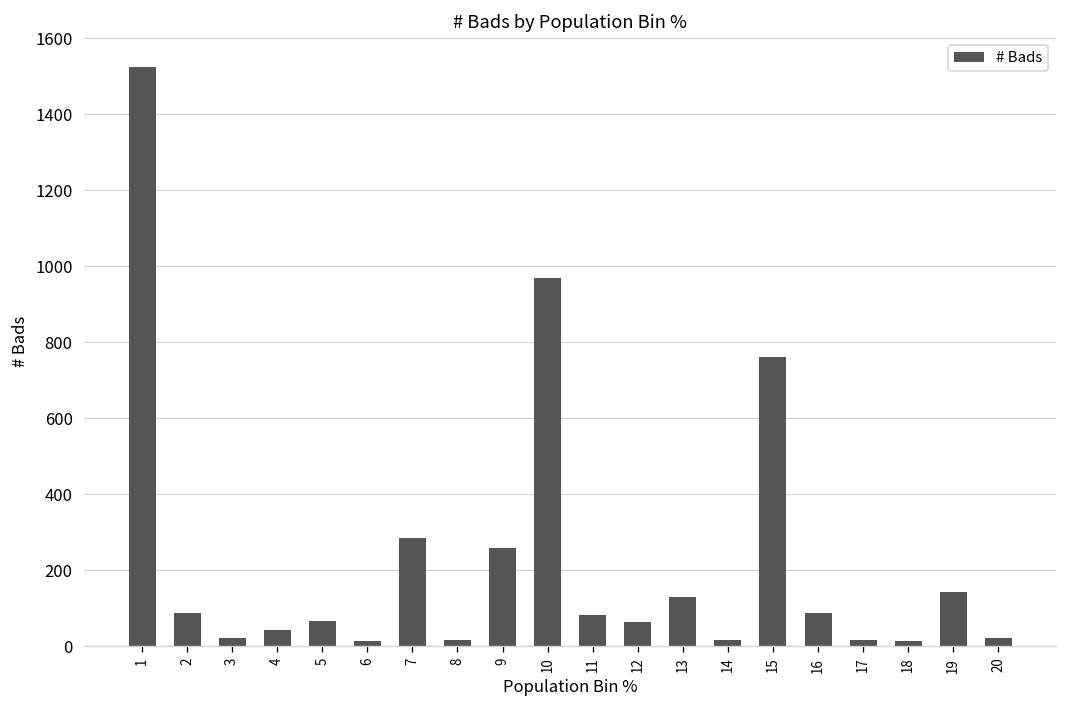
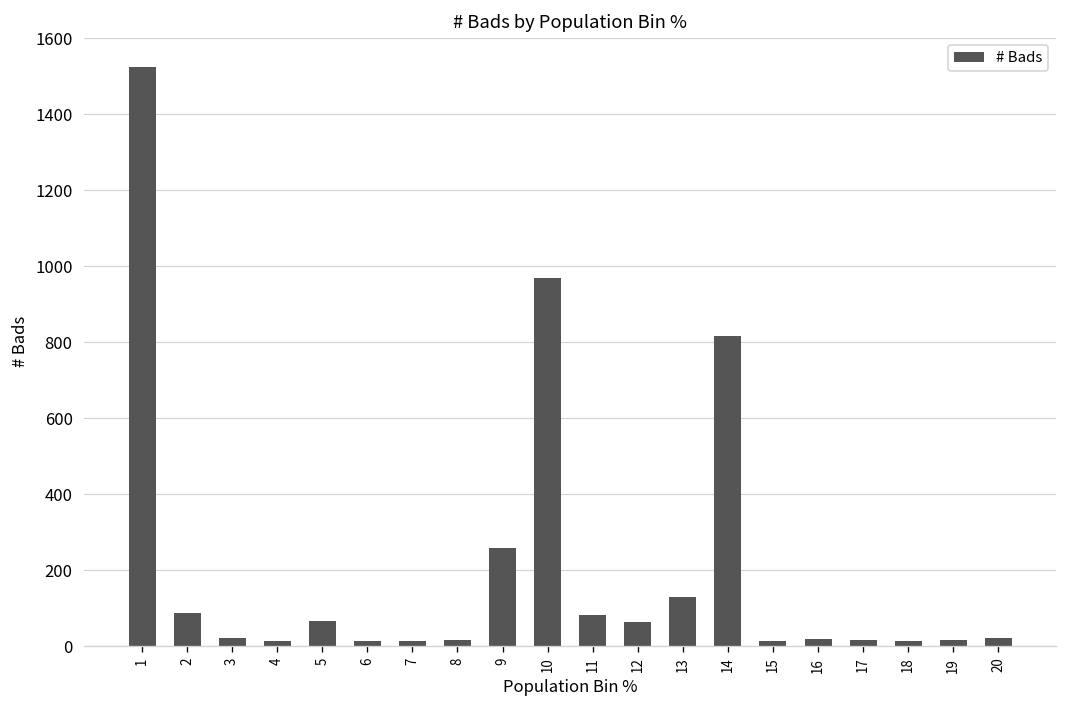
  {
    "1": 1530,
    "2": 90,
    "3": 20,
-   "4": 40,
+   "4": 10,
    "5": 70,
    "6": 10,
-   "7": 280,
+   "7": 10,
    "8": 20,
    "9": 260,
    "10": 970,
    "11": 80,
    "12": 60,
    "13": 130,
-   "14": 20,
-   "15": 760,
-   "16": 90,
+   "14": 820,
+   "15": 10,
+   "16": 20,
    "17": 20,
    "18": 10,
-   "19": 140,
+   "19": 20,
    "20": 20
  }
